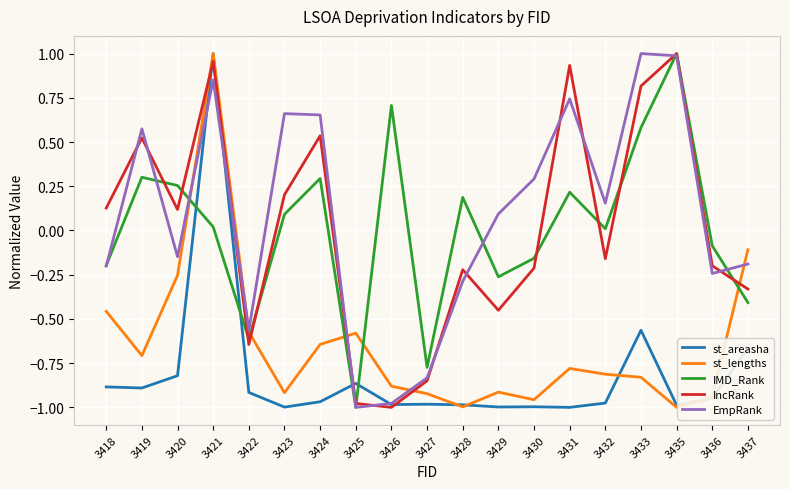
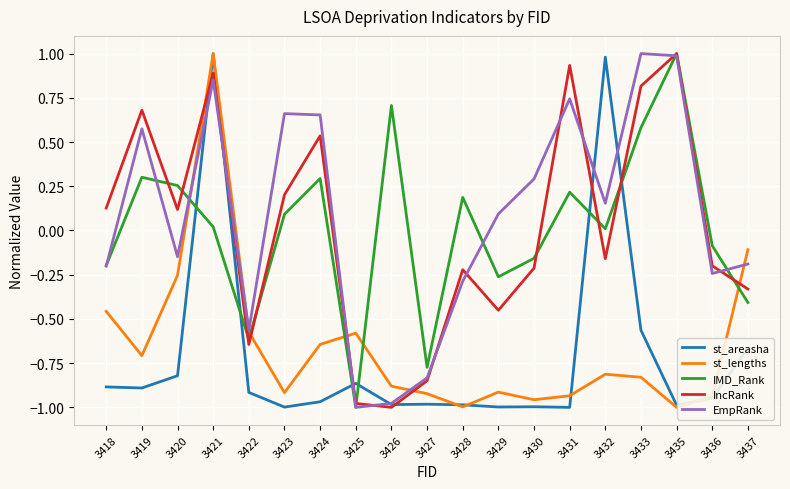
  {
    "st_areasha": {
      "3418": -0.88,
      "3419": -0.89,
      "3420": -0.82,
      "3422": -0.92,
      "3423": -1.00,
      "3424": -0.97,
      "3425": -0.86,
      "3427": -0.98,
      "3429": -1.00,
      "3430": -1.00,
      "3431": -1.00,
-     "3432": -0.98,
+     "3432": 0.98,
      "3433": -0.56
    },
    "st_lengths": {
      "3418": -0.46,
      "3419": -0.71,
      "3420": -0.25,
      "3423": -0.92,
      "3424": -0.64,
      "3425": -0.58,
      "3426": -0.88,
      "3427": -0.92,
      "3429": -0.91,
      "3430": -0.96,
-     "3431": -0.78,
+     "3431": -0.93,
      "3432": -0.81,
      "3433": -0.83,
      "3437": -0.11
    },
    "IMD_Rank": {
      "3419": 0.30,
      "3420": 0.25,
      "3421": 0.02,
      "3422": -0.61,
      "3423": 0.09,
      "3424": 0.29,
      "3426": 0.71,
      "3427": -0.77,
      "3428": 0.19,
      "3429": -0.26,
      "3430": -0.16,
      "3431": 0.22,
      "3432": 0.01,
      "3433": 0.58,
      "3436": -0.09,
      "3437": -0.41
    },
    "IncRank": {
      "3418": 0.13,
-     "3419": 0.52,
+     "3419": 0.68,
      "3420": 0.12,
-     "3421": 0.96,
+     "3421": 0.89,
      "3422": -0.64,
      "3423": 0.20,
      "3424": 0.54,
      "3425": -0.98,
      "3426": -1.00,
      "3427": -0.85,
      "3428": -0.22,
      "3429": -0.45,
      "3430": -0.21,
      "3431": 0.93,
      "3432": -0.16,
      "3433": 0.82,
      "3436": -0.20,
      "3437": -0.33
    },
    "EmpRank": {
      "3419": 0.57,
      "3420": -0.15,
      "3421": 0.85,
      "3423": 0.66,
      "3424": 0.65,
      "3427": -0.83,
      "3428": -0.29,
      "3429": 0.09,
      "3430": 0.29,
      "3431": 0.74,
      "3432": 0.15,
      "3433": 1.00,
      "3436": -0.24,
      "3437": -0.19
    }
  }
